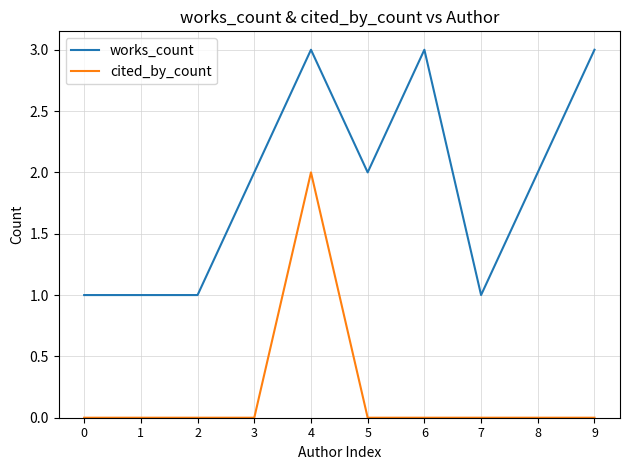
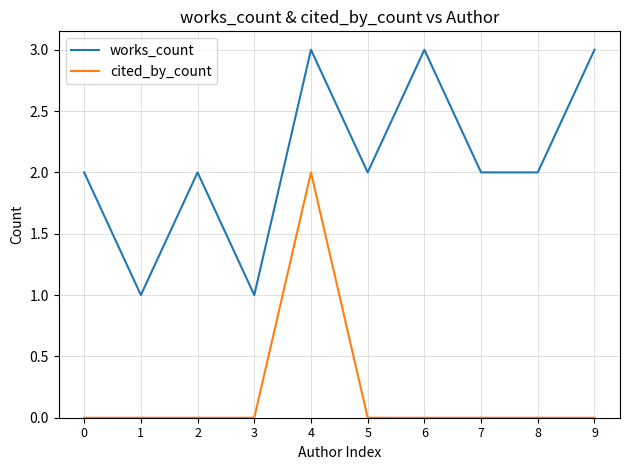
  {
    "works_count": {
-     "0": 1,
+     "0": 2,
      "1": 1,
-     "2": 1,
-     "3": 2,
+     "2": 2,
+     "3": 1,
      "4": 3,
      "5": 2,
      "6": 3,
-     "7": 1,
+     "7": 2,
      "8": 2,
      "9": 3
    },
    "cited_by_count": {
      "0": 0,
      "1": 0,
      "2": 0,
      "3": 0,
      "4": 2,
      "5": 0,
      "6": 0,
      "7": 0,
      "8": 0,
      "9": 0
    }
  }
